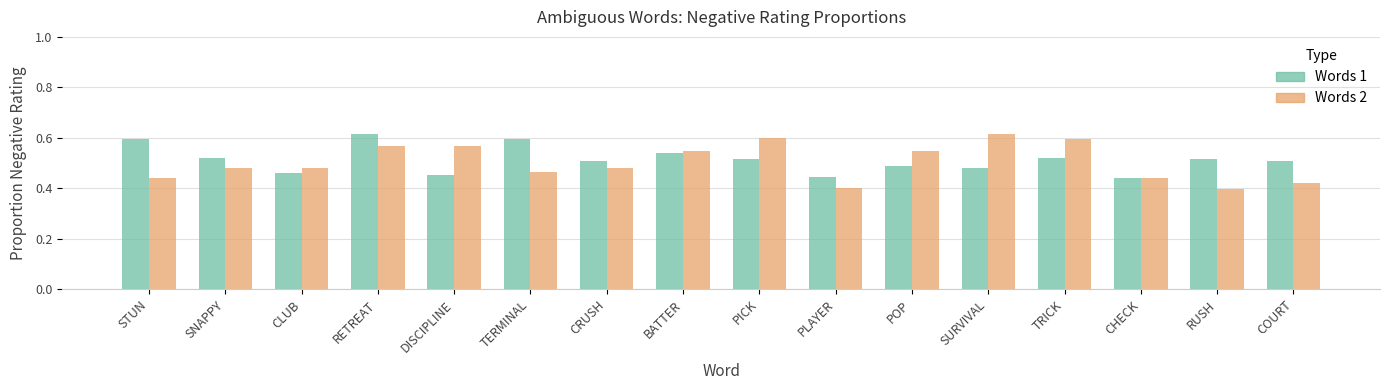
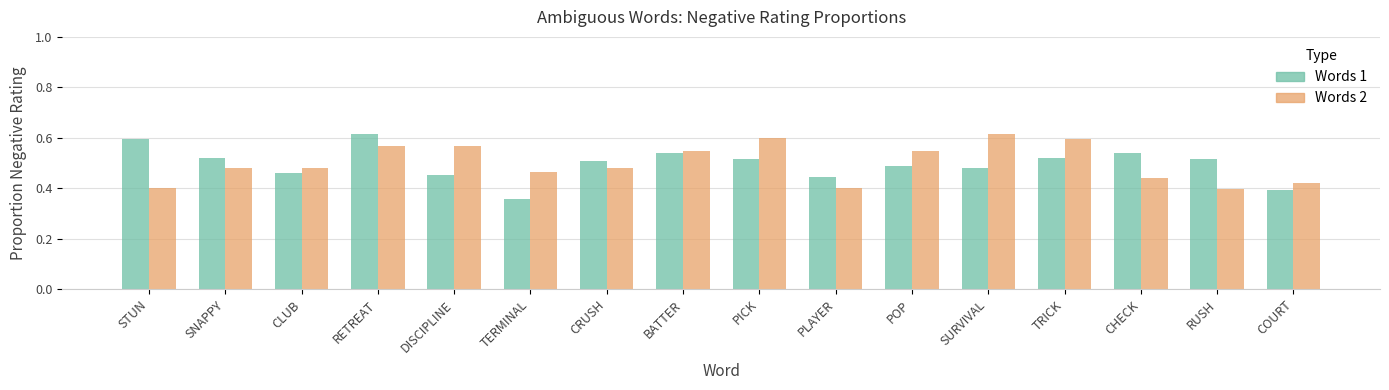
  {
    "Words 1": {
      "STUN": 0.59,
      "SNAPPY": 0.52,
      "CLUB": 0.46,
      "RETREAT": 0.61,
      "DISCIPLINE": 0.45,
-     "TERMINAL": 0.59,
+     "TERMINAL": 0.36,
      "CRUSH": 0.51,
      "BATTER": 0.54,
      "PICK": 0.51,
      "PLAYER": 0.45,
      "POP": 0.49,
      "SURVIVAL": 0.48,
      "TRICK": 0.52,
-     "CHECK": 0.44,
+     "CHECK": 0.54,
      "RUSH": 0.51,
-     "COURT": 0.51
+     "COURT": 0.39
    },
    "Words 2": {
-     "STUN": 0.44,
+     "STUN": 0.40,
      "SNAPPY": 0.48,
      "CLUB": 0.48,
      "RETREAT": 0.57,
      "DISCIPLINE": 0.57,
      "TERMINAL": 0.47,
      "CRUSH": 0.48,
      "BATTER": 0.55,
      "PICK": 0.60,
      "PLAYER": 0.40,
      "POP": 0.55,
      "SURVIVAL": 0.61,
      "TRICK": 0.59,
      "CHECK": 0.44,
      "RUSH": 0.40,
      "COURT": 0.42
    }
  }
